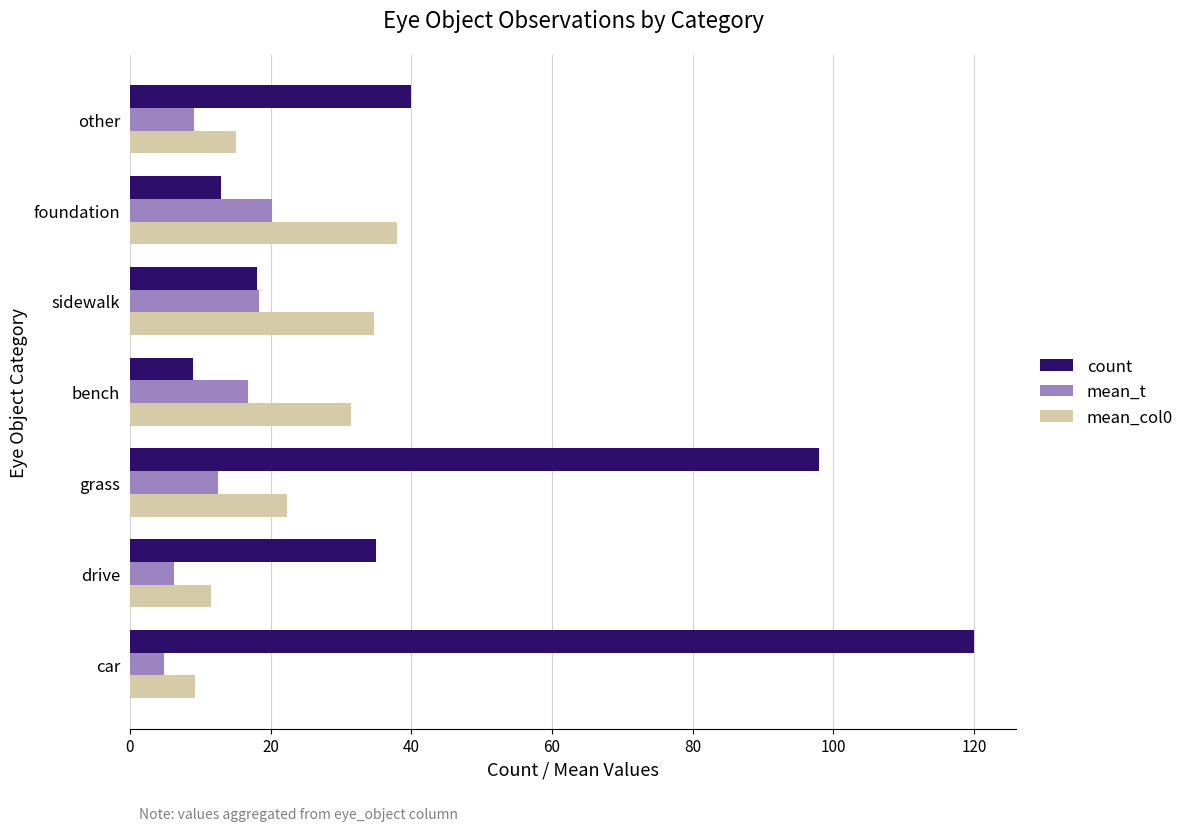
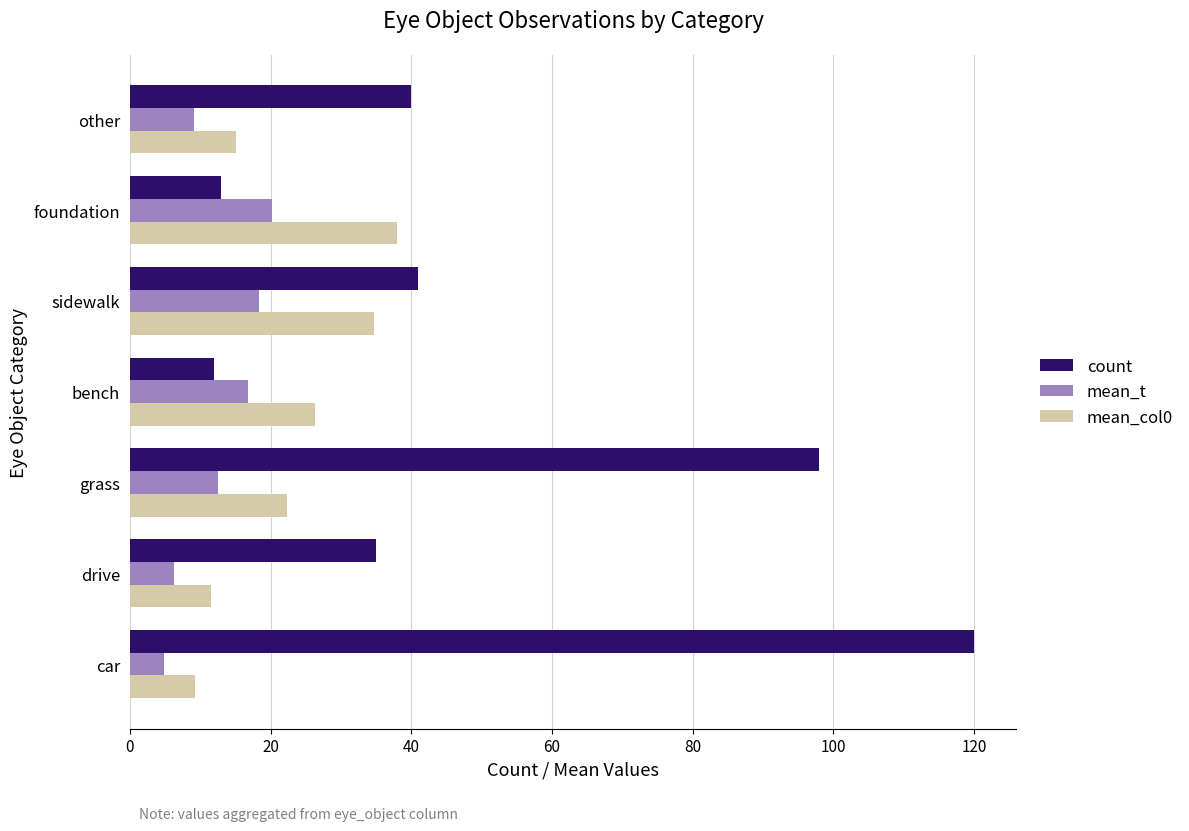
  {
    "count": {
      "other": 40,
      "foundation": 13,
-     "sidewalk": 18,
-     "bench": 9,
+     "sidewalk": 41,
+     "bench": 12,
      "grass": 98,
      "drive": 35,
      "car": 120
    },
    "mean_t": {
      "other": 9,
      "foundation": 20,
      "sidewalk": 18,
      "bench": 17,
      "grass": 13,
      "drive": 6,
      "car": 5
    },
    "mean_col0": {
      "other": 15,
      "foundation": 38,
      "sidewalk": 35,
-     "bench": 32,
+     "bench": 26,
      "grass": 22,
      "drive": 12,
      "car": 9
    }
  }
